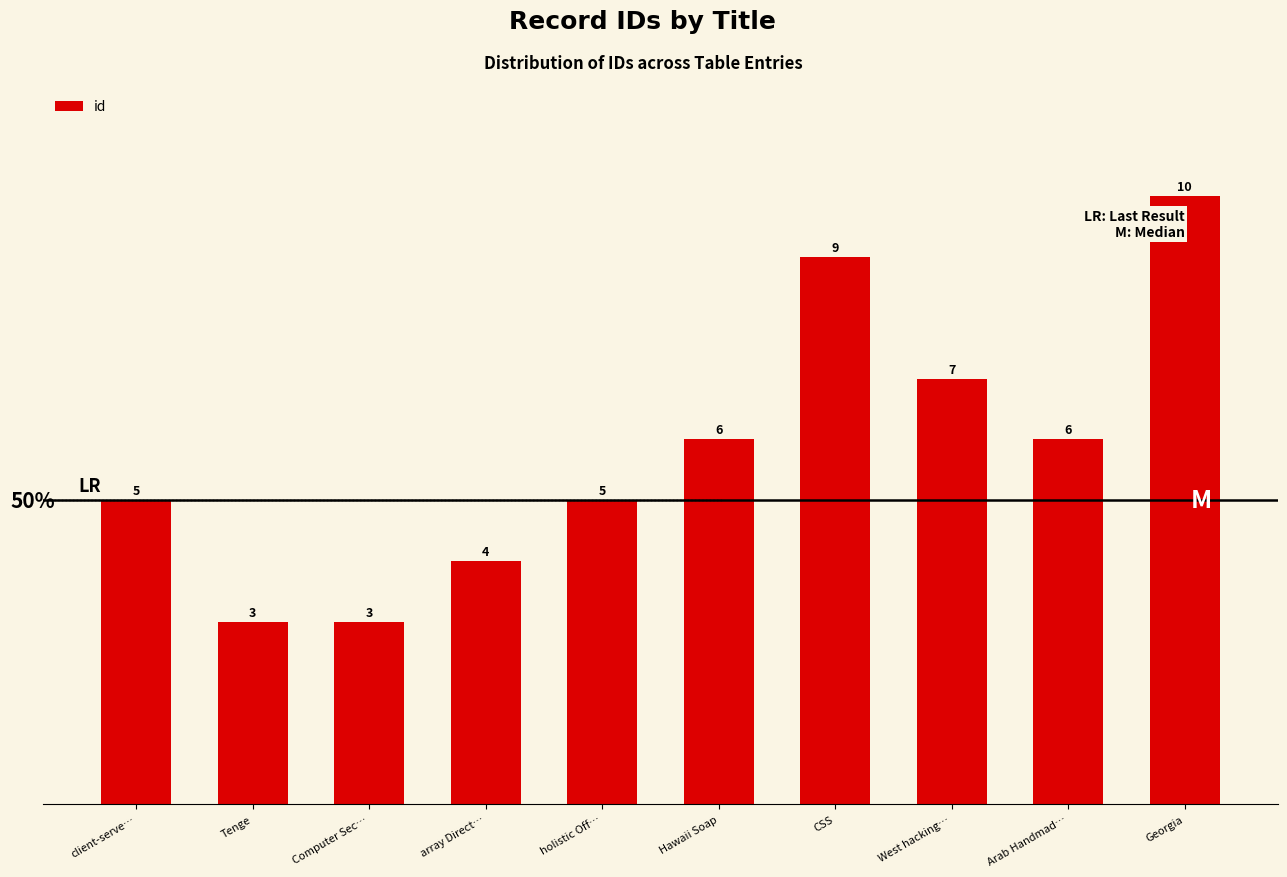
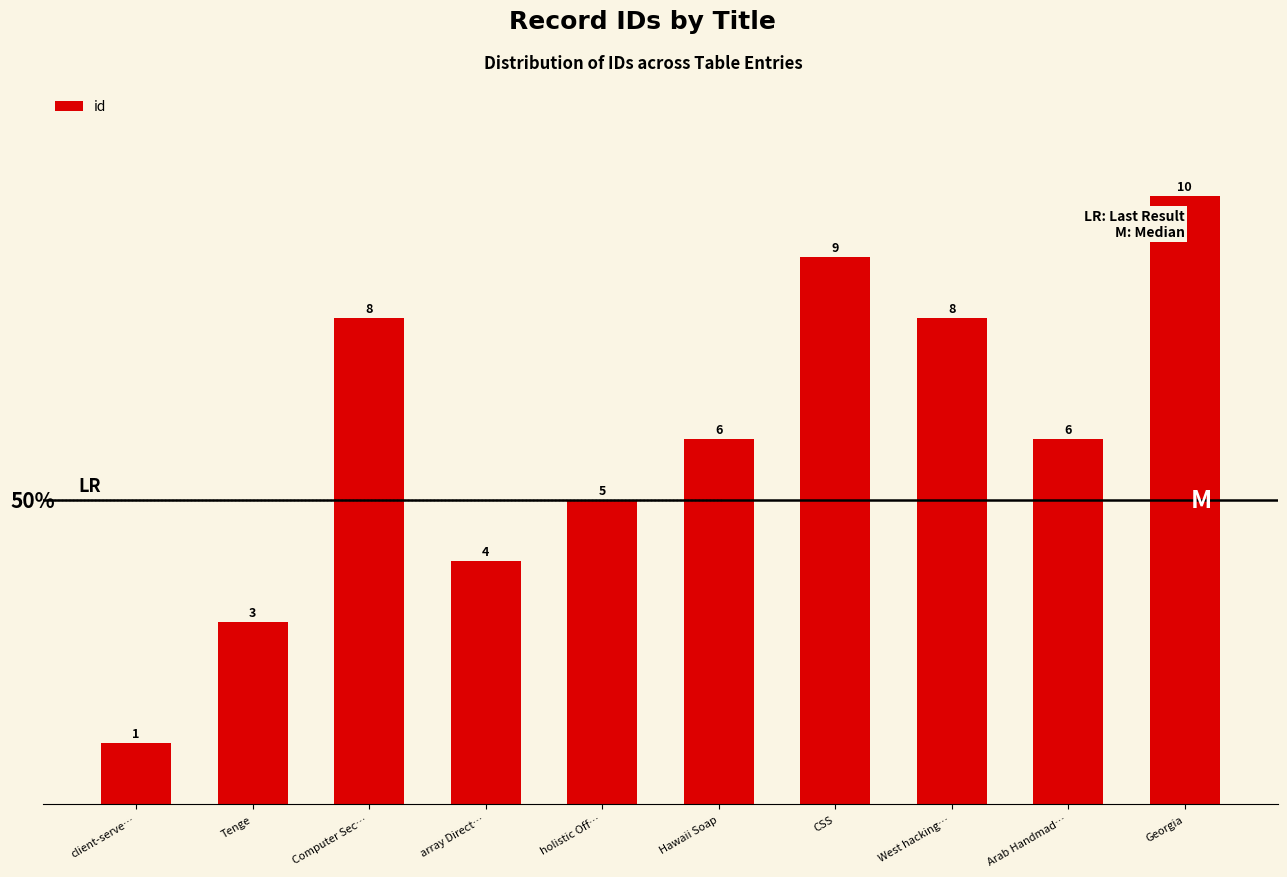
  {
-   "client-serve…": 5,
+   "client-serve…": 1,
    "Tenge": 3,
-   "Computer Sec…": 3,
+   "Computer Sec…": 8,
    "array Direct…": 4,
    "holistic Off…": 5,
    "Hawaii Soap": 6,
    "CSS": 9,
-   "West hacking…": 7,
+   "West hacking…": 8,
    "Arab Handmad…": 6,
    "Georgia": 10
  }
